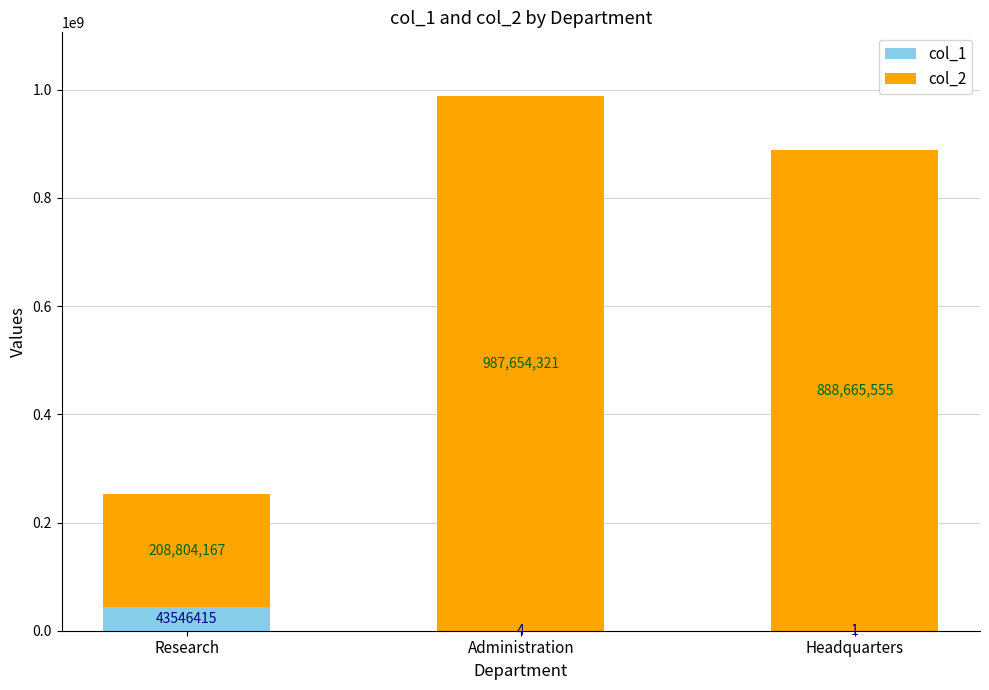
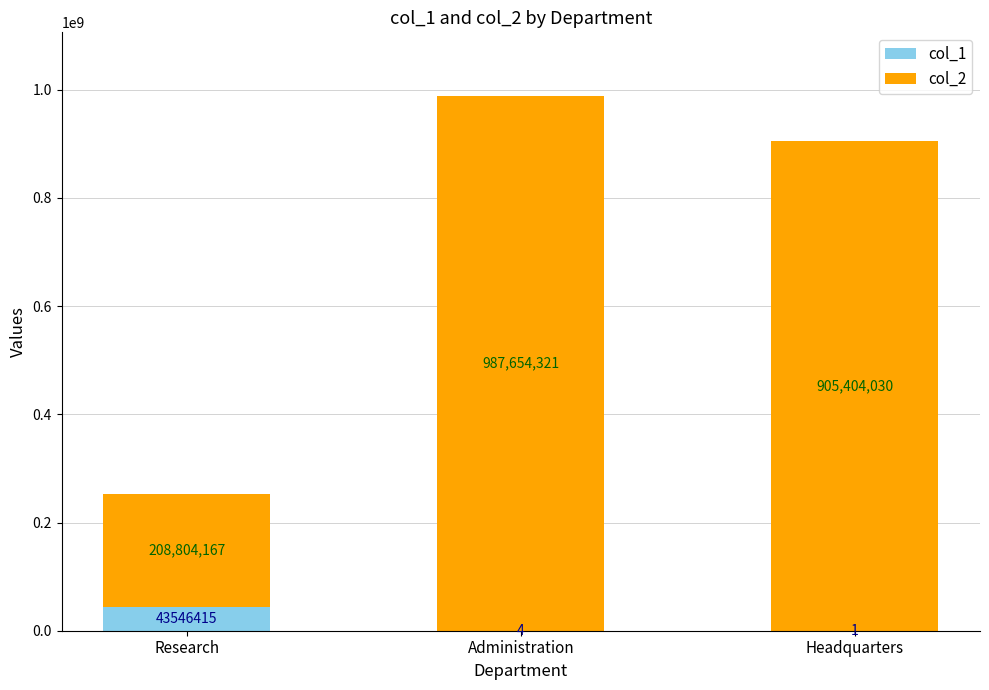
  {
    "col_1": {
      "Research": "43546415",
      "Administration": "4",
      "Headquarters": "1"
    },
    "col_2": {
      "Research": "208,804,167",
      "Administration": "987,654,321",
-     "Headquarters": "888,665,555"
+     "Headquarters": "905,404,030"
    }
  }
